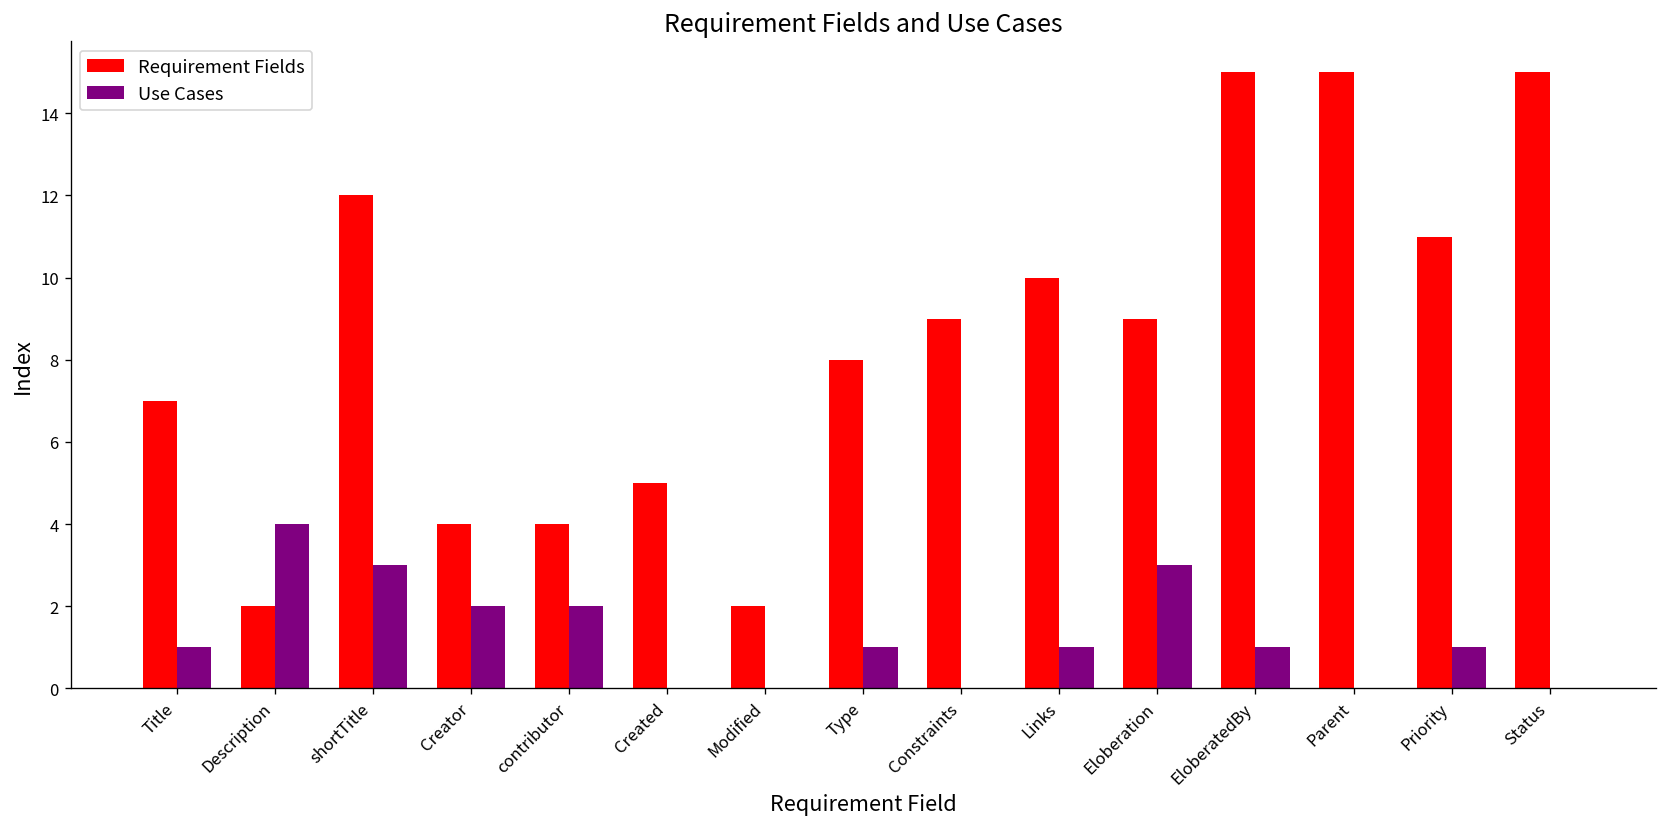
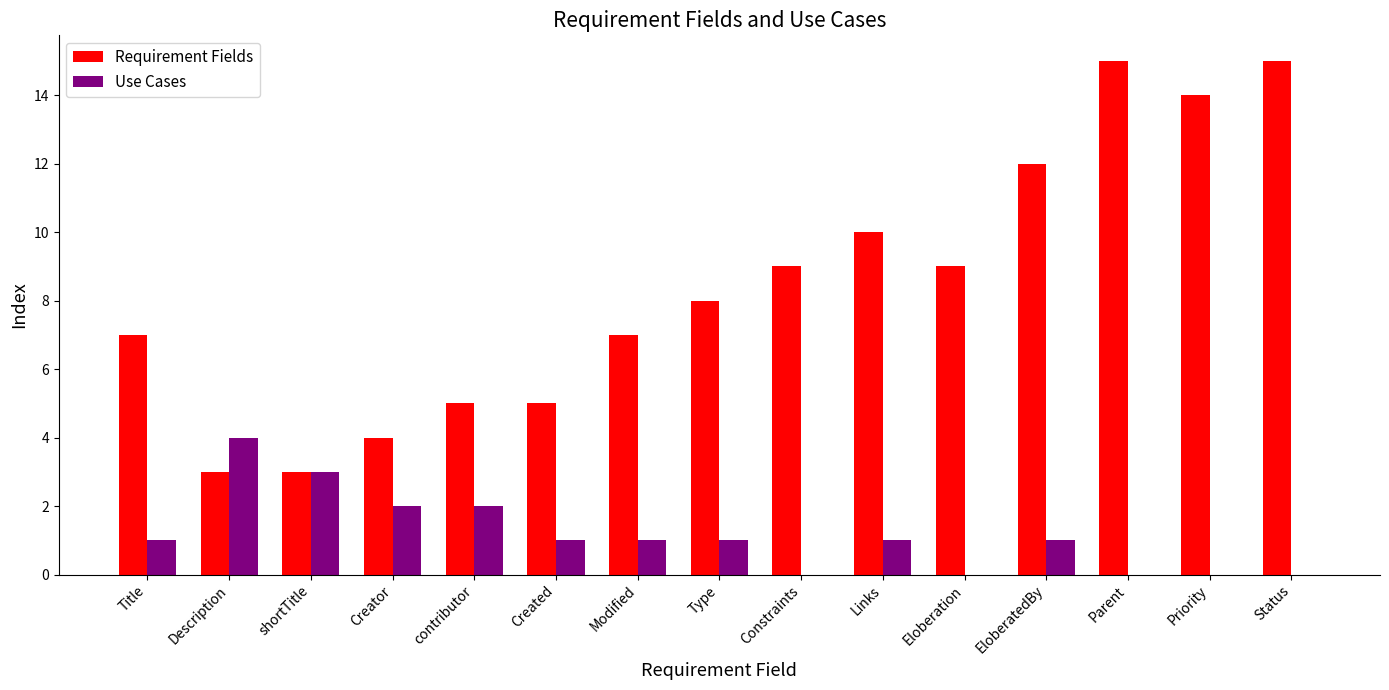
  {
    "Requirement Fields": {
      "Title": 7,
-     "Description": 2,
-     "shortTitle": 12,
+     "Description": 3,
+     "shortTitle": 3,
      "Creator": 4,
-     "contributor": 4,
+     "contributor": 5,
      "Created": 5,
-     "Modified": 2,
+     "Modified": 7,
      "Type": 8,
      "Constraints": 9,
      "Links": 10,
      "Eloberation": 9,
-     "EloberatedBy": 15,
+     "EloberatedBy": 12,
      "Parent": 15,
-     "Priority": 11,
+     "Priority": 14,
      "Status": 15
    },
    "Use Cases": {
      "Title": 1,
      "Description": 4,
      "shortTitle": 3,
      "Creator": 2,
      "contributor": 2,
-     "Created": 0,
-     "Modified": 0,
+     "Created": 1,
+     "Modified": 1,
      "Type": 1,
      "Constraints": 0,
      "Links": 1,
-     "Eloberation": 3,
+     "Eloberation": 0,
      "EloberatedBy": 1,
      "Parent": 0,
-     "Priority": 1,
+     "Priority": 0,
      "Status": 0
    }
  }
